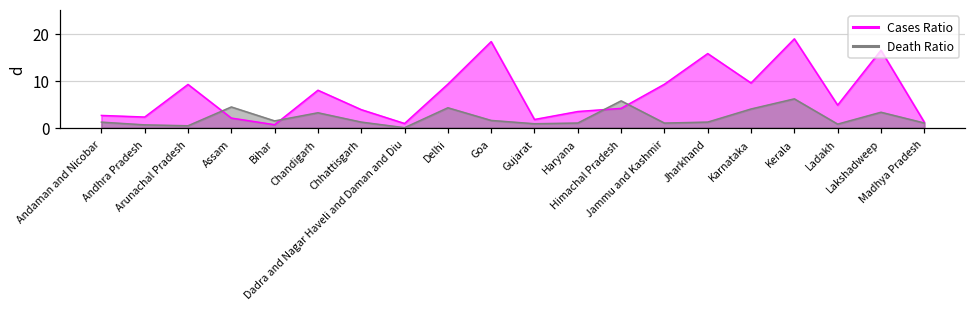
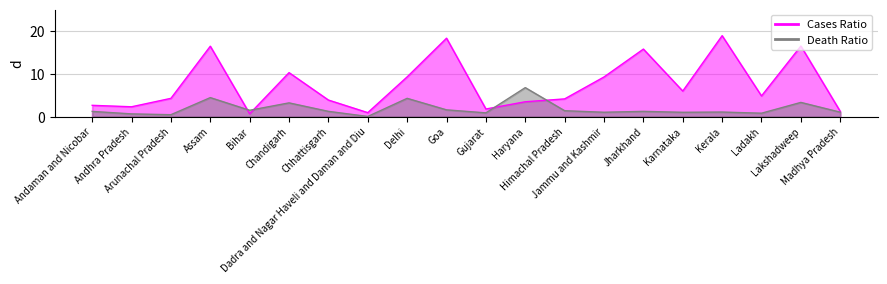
  {
    "Cases Ratio": {
      "Andaman and Nicobar": 3,
      "Andhra Pradesh": 2,
-     "Arunachal Pradesh": 9,
-     "Assam": 2,
+     "Arunachal Pradesh": 4,
+     "Assam": 16,
      "Bihar": 1,
-     "Chandigarh": 8,
+     "Chandigarh": 10,
      "Chhattisgarh": 4,
      "Dadra and Nagar Haveli and Daman and Diu": 1,
      "Delhi": 9,
      "Goa": 18,
      "Gujarat": 2,
      "Haryana": 3,
      "Himachal Pradesh": 4,
      "Jammu and Kashmir": 9,
      "Jharkhand": 16,
-     "Karnataka": 10,
+     "Karnataka": 6,
      "Kerala": 19,
      "Ladakh": 5
    },
    "Death Ratio": {
      "Andaman and Nicobar": 1,
      "Andhra Pradesh": 1,
      "Arunachal Pradesh": 0,
      "Assam": 4,
      "Bihar": 1,
      "Chandigarh": 3,
      "Chhattisgarh": 1,
      "Dadra and Nagar Haveli and Daman and Diu": 0,
      "Delhi": 4,
      "Goa": 2,
      "Gujarat": 1,
-     "Haryana": 1,
-     "Himachal Pradesh": 6,
+     "Haryana": 7,
+     "Himachal Pradesh": 1,
      "Jammu and Kashmir": 1,
      "Jharkhand": 1,
-     "Karnataka": 4,
-     "Kerala": 6,
+     "Karnataka": 1,
+     "Kerala": 1,
      "Ladakh": 1,
      "Lakshadweep": 3
    }
  }
